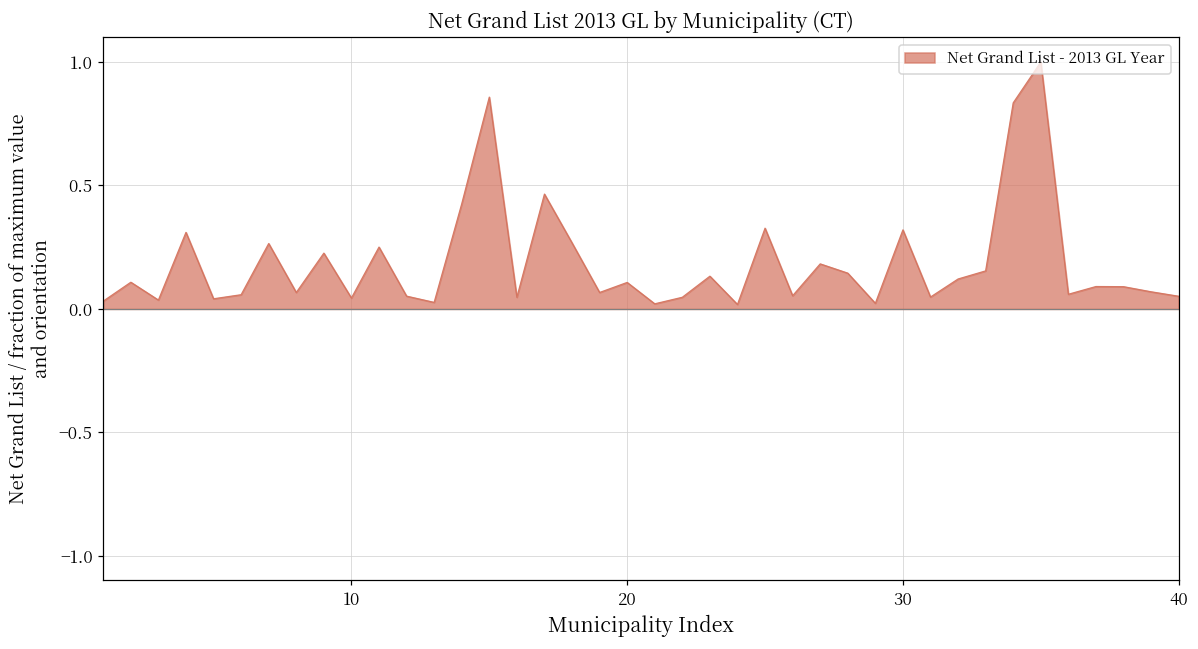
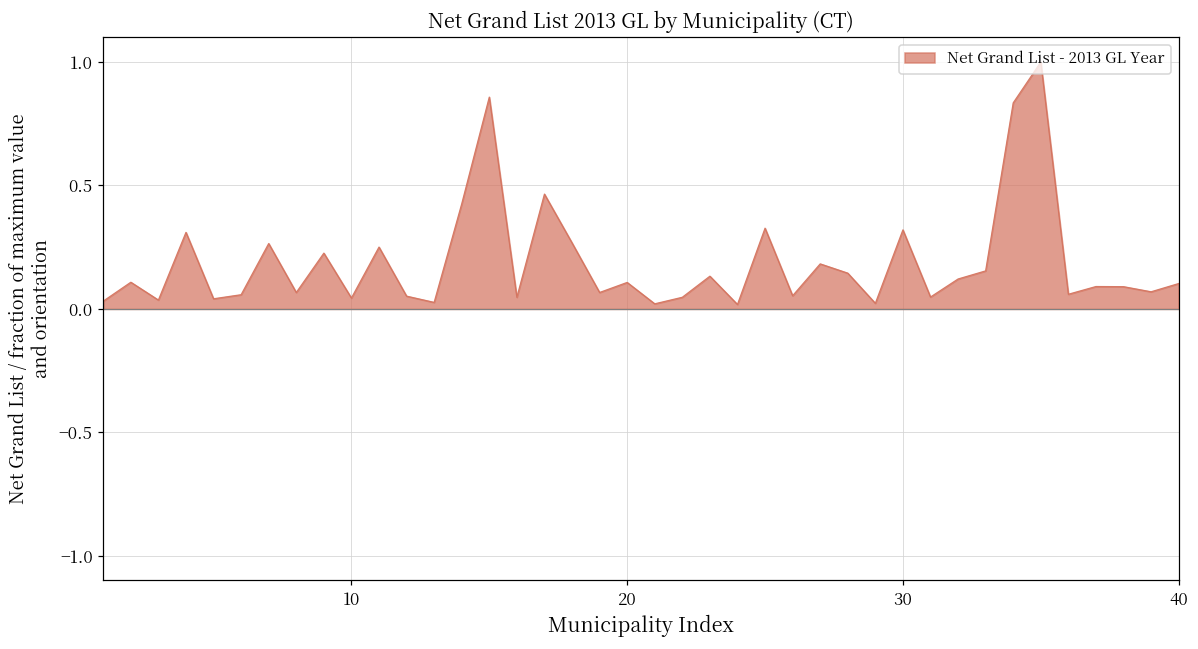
  {
    "10": 0.04,
    "20": 0.11,
    "30": 0.32,
-   "40": 0.05
+   "40": 0.10
  }
